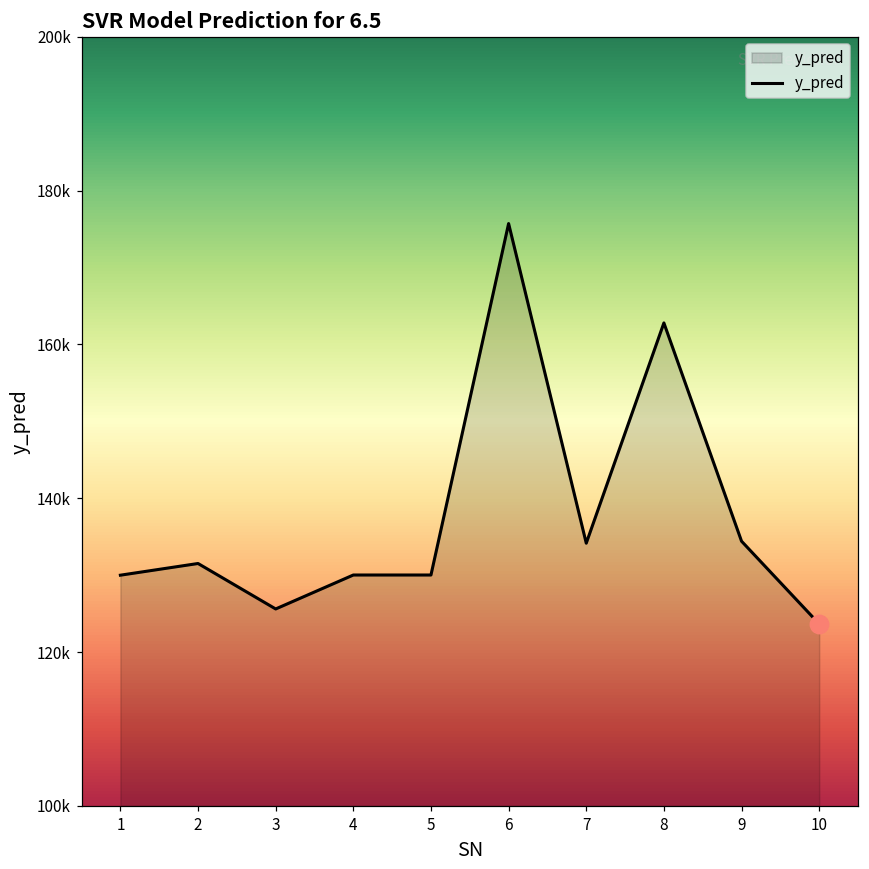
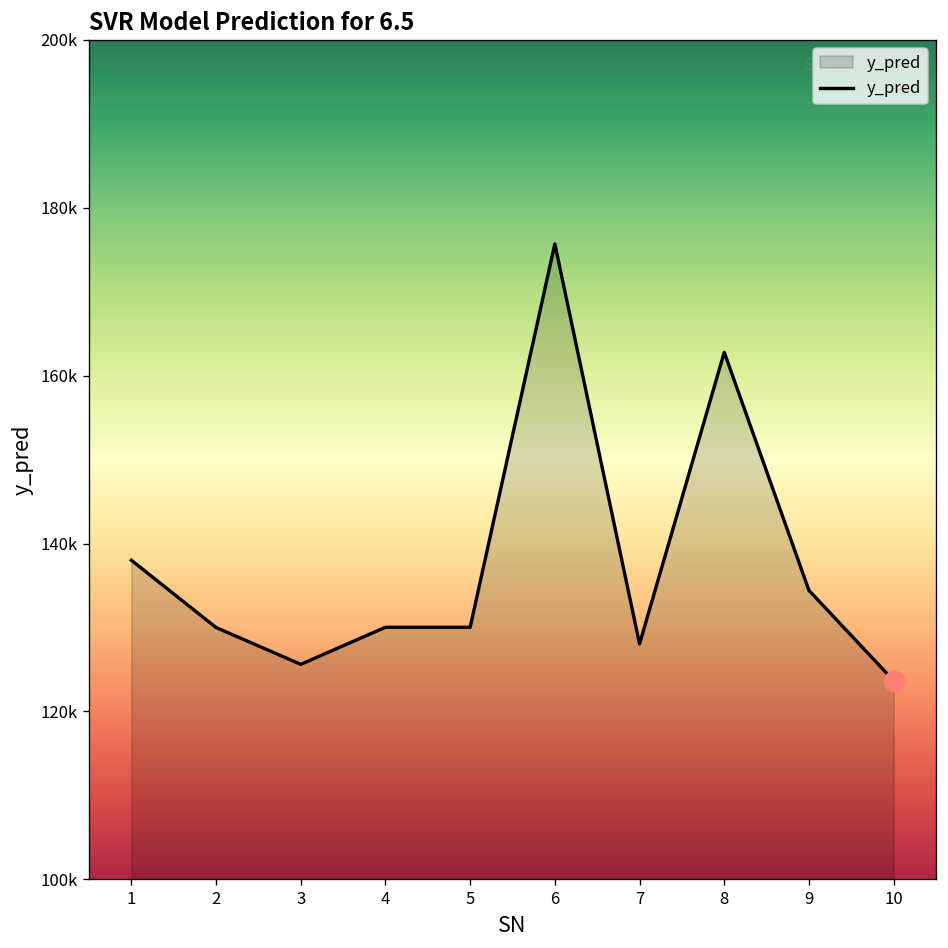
  {
    "y_pred": {
-     "1": 130000,
-     "2": 132000,
+     "1": 138000,
+     "2": 130000,
      "3": 126000,
      "4": 130000,
      "5": 130000,
      "6": 176000,
-     "7": 134000,
+     "7": 128000,
      "8": 163000,
      "9": 134000
    }
  }
